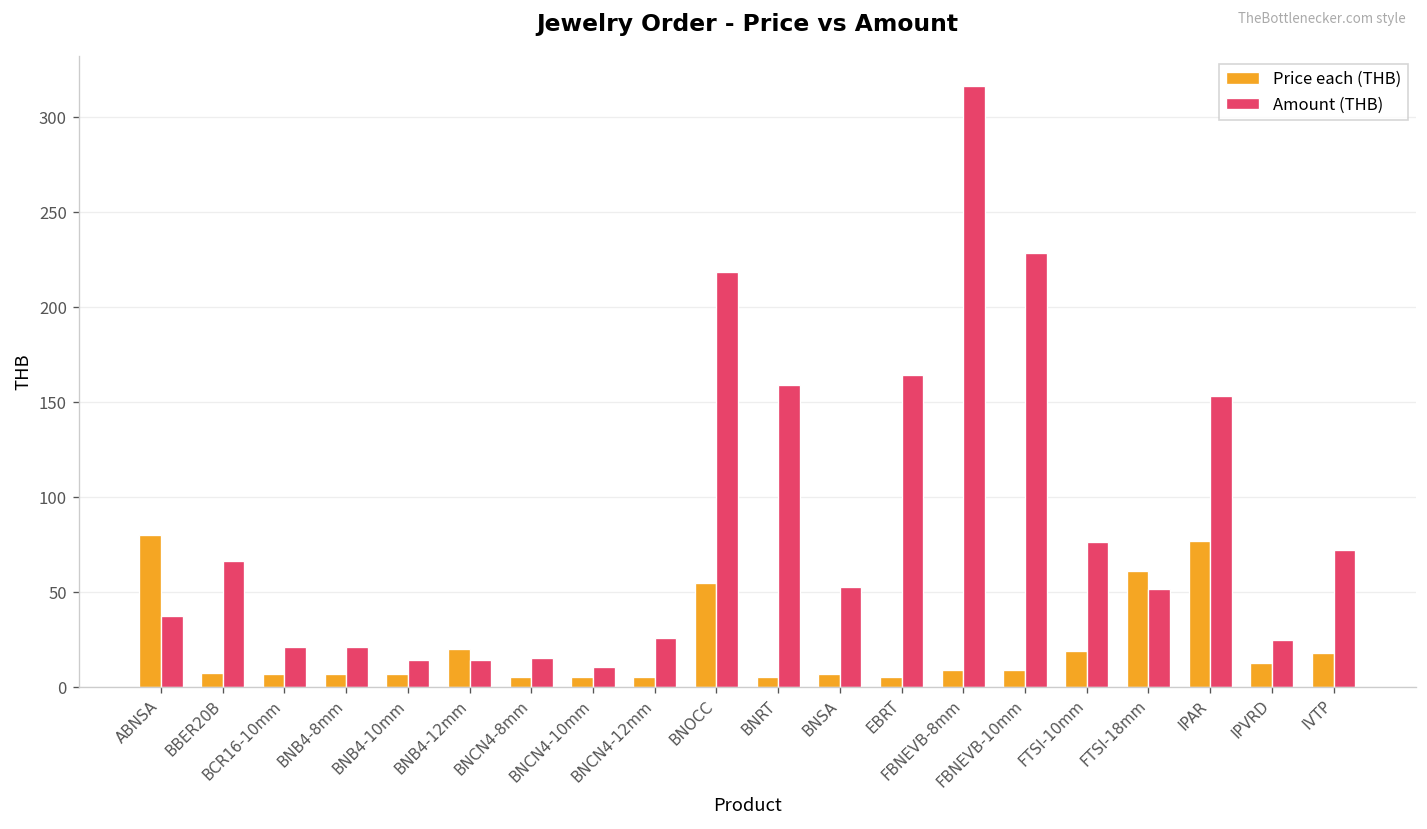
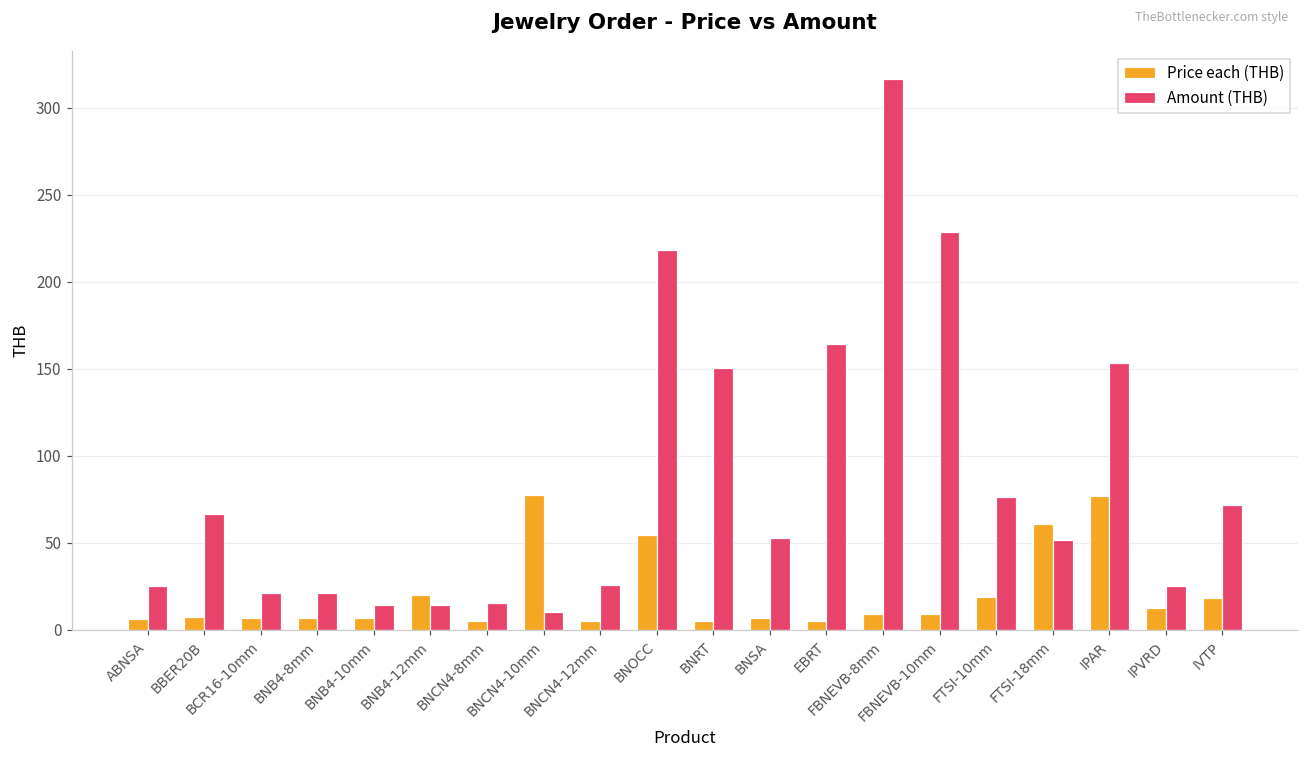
  {
    "Price each (THB)": {
-     "ABNSA": 80,
+     "ABNSA": 6,
      "BBER20B": 7,
      "BCR16-10mm": 7,
      "BNB4-8mm": 7,
      "BNB4-10mm": 7,
      "BNB4-12mm": 20,
      "BNCN4-8mm": 5,
-     "BNCN4-10mm": 5,
+     "BNCN4-10mm": 77,
      "BNCN4-12mm": 5,
      "BNOCC": 55,
      "BNRT": 5,
      "BNSA": 7,
      "EBRT": 5,
      "FBNEVB-8mm": 9,
      "FBNEVB-10mm": 9,
      "FTSI-10mm": 19,
      "FTSI-18mm": 61,
      "IPAR": 77,
      "IPVRD": 12,
      "IVTP": 18
    },
    "Amount (THB)": {
-     "ABNSA": 38,
+     "ABNSA": 25,
      "BBER20B": 66,
      "BCR16-10mm": 21,
      "BNB4-8mm": 21,
      "BNB4-10mm": 14,
      "BNB4-12mm": 14,
      "BNCN4-8mm": 15,
      "BNCN4-10mm": 10,
      "BNCN4-12mm": 26,
      "BNOCC": 218,
-     "BNRT": 159,
+     "BNRT": 150,
      "BNSA": 53,
      "EBRT": 164,
      "FBNEVB-8mm": 316,
      "FBNEVB-10mm": 229,
      "FTSI-10mm": 76,
      "FTSI-18mm": 51,
      "IPAR": 153,
      "IPVRD": 25,
      "IVTP": 72
    }
  }
